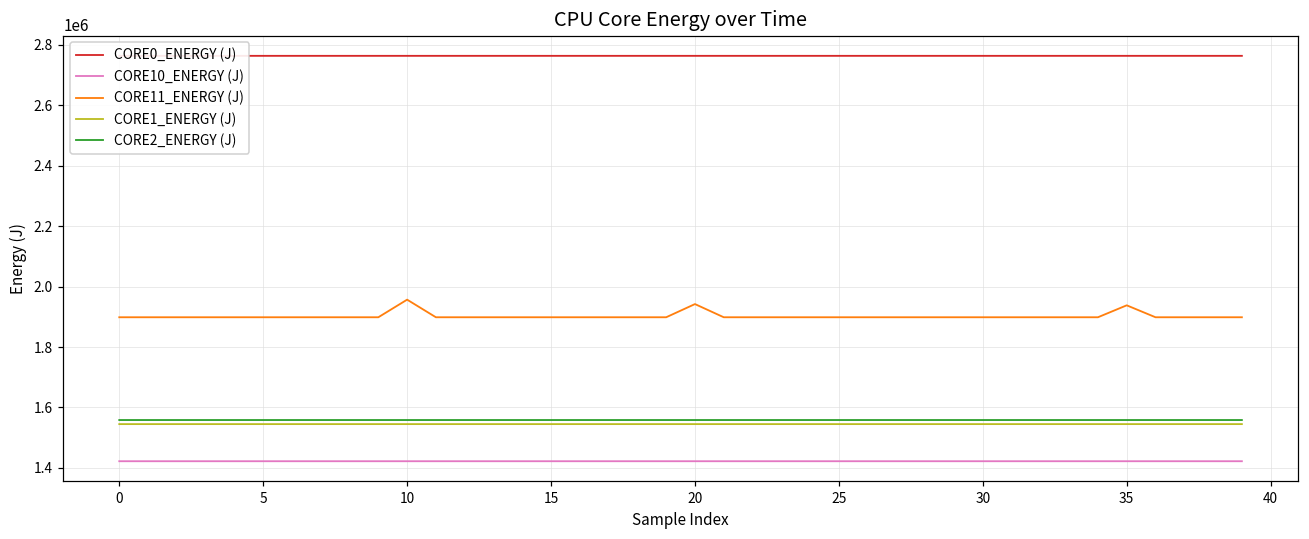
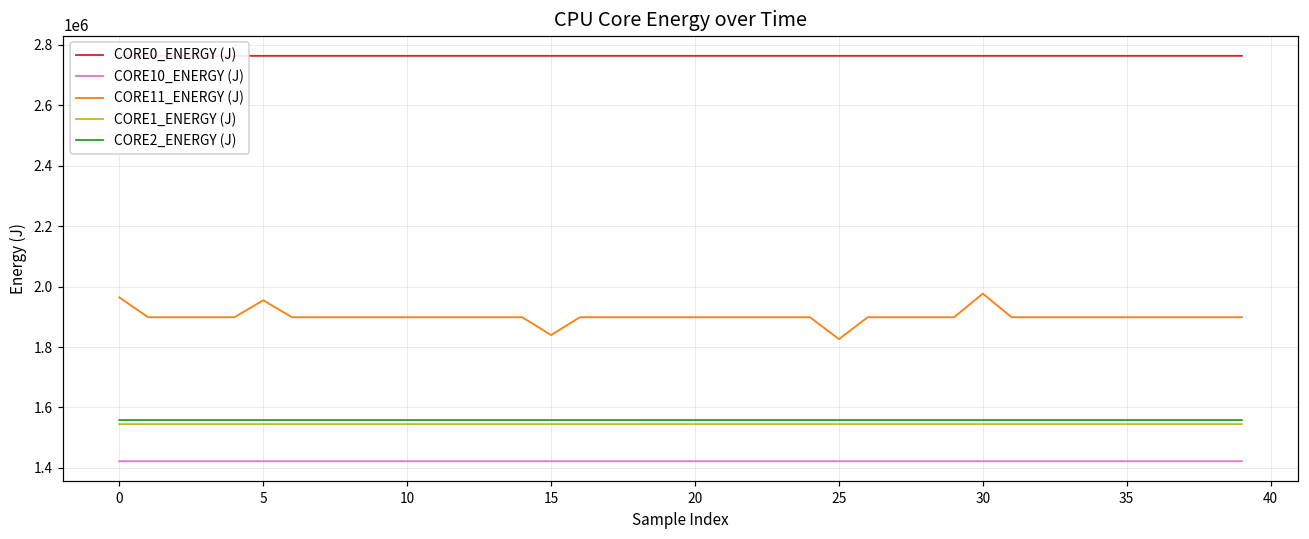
  {
    "CORE0_ENERGY (J)": {
      "5": 2760000,
      "10": 2760000,
      "15": 2760000,
      "20": 2760000,
      "25": 2760000,
      "30": 2760000,
      "35": 2760000
    },
    "CORE10_ENERGY (J)": {
      "0": 1420000,
      "5": 1420000,
      "10": 1420000,
      "15": 1420000,
      "20": 1420000,
      "25": 1420000,
      "30": 1420000,
      "35": 1420000
    },
    "CORE11_ENERGY (J)": {
-     "0": 1900000,
-     "5": 1900000,
-     "10": 1960000,
-     "15": 1900000,
-     "20": 1940000,
-     "25": 1900000,
-     "30": 1900000,
-     "35": 1940000
+     "0": 1960000,
+     "5": 1950000,
+     "10": 1900000,
+     "15": 1840000,
+     "20": 1900000,
+     "25": 1830000,
+     "30": 1980000,
+     "35": 1900000
    },
    "CORE1_ENERGY (J)": {
      "0": 1550000,
      "5": 1550000,
      "10": 1550000,
      "15": 1550000,
      "20": 1550000,
      "25": 1550000,
      "30": 1550000,
      "35": 1550000
    },
    "CORE2_ENERGY (J)": {
      "0": 1560000,
      "5": 1560000,
      "10": 1560000,
      "15": 1560000,
      "20": 1560000,
      "25": 1560000,
      "30": 1560000,
      "35": 1560000
    }
  }
